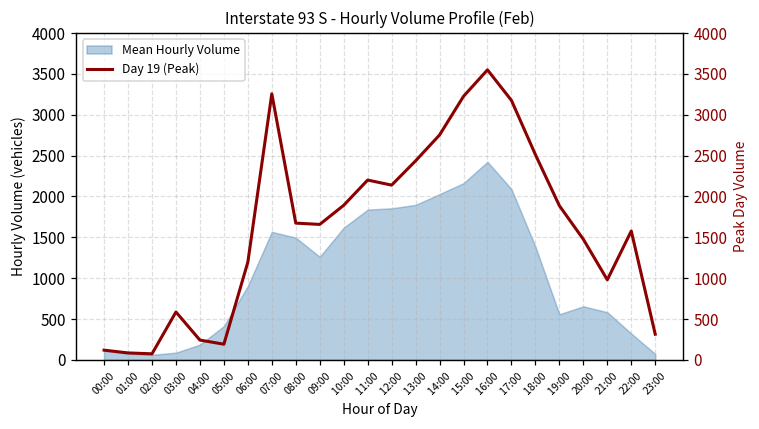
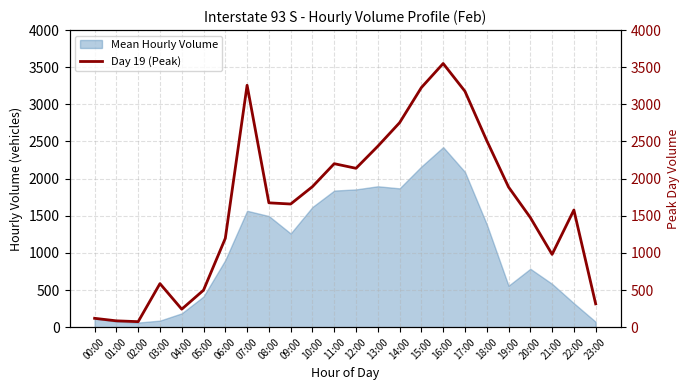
  {
    "Mean Hourly Volume": {
      "00:00": 100,
      "01:00": 100,
      "02:00": 100,
      "03:00": 100,
      "04:00": 200,
      "05:00": 400,
      "06:00": 900,
      "07:00": 1600,
      "08:00": 1500,
      "09:00": 1300,
      "10:00": 1600,
      "11:00": 1800,
      "12:00": 1900,
      "13:00": 1900,
-     "14:00": 2000,
+     "14:00": 1900,
      "15:00": 2200,
      "16:00": 2400,
      "17:00": 2100,
      "18:00": 1400,
      "19:00": 600,
-     "20:00": 700,
+     "20:00": 800,
      "21:00": 600,
      "22:00": 300,
      "23:00": 100
    },
    "Day 19 (Peak)": {
      "00:00": 100,
      "01:00": 100,
      "02:00": 100,
      "03:00": 600,
      "04:00": 200,
-     "05:00": 200,
+     "05:00": 500,
      "06:00": 1200,
      "07:00": 3300,
      "08:00": 1700,
      "09:00": 1700,
      "10:00": 1900,
      "11:00": 2200,
      "12:00": 2100,
      "13:00": 2400,
      "14:00": 2800,
      "15:00": 3200,
      "16:00": 3600,
      "17:00": 3200,
      "18:00": 2500,
      "19:00": 1900,
      "20:00": 1500,
      "21:00": 1000,
      "22:00": 1600,
      "23:00": 300
    }
  }
